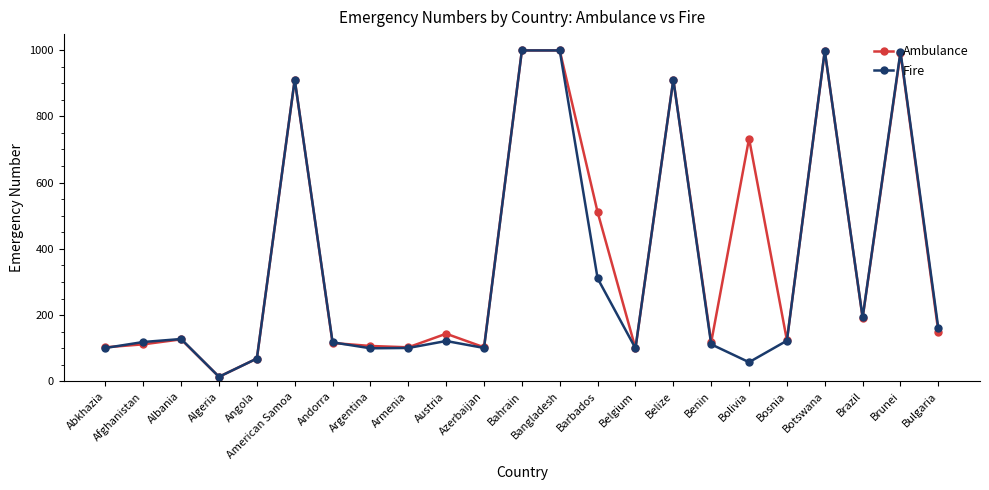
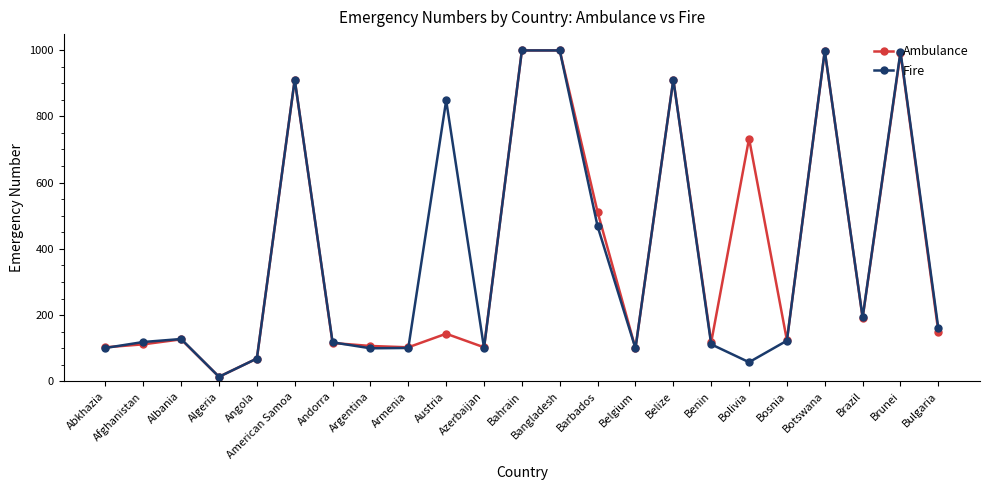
  {
    "Ambulance": {
      "Austria": 140,
      "Barbados": 510,
      "Bolivia": 730,
      "Bulgaria": 150
    },
    "Fire": {
-     "Austria": 120,
-     "Barbados": 310,
+     "Austria": 850,
+     "Barbados": 470,
      "Bolivia": 60,
      "Bulgaria": 160
    }
  }
